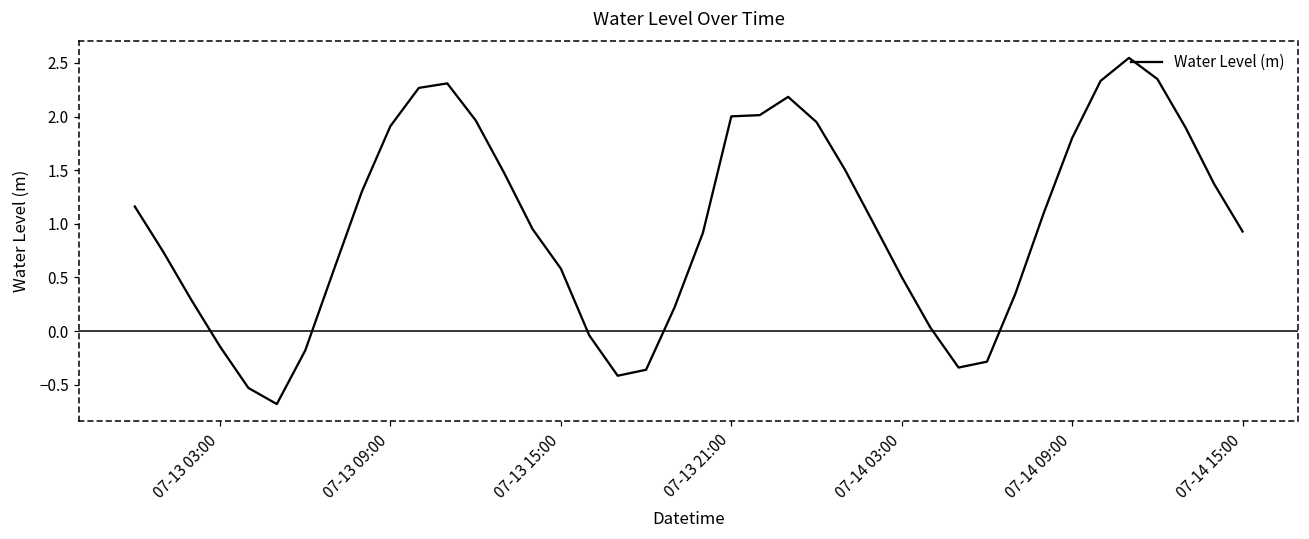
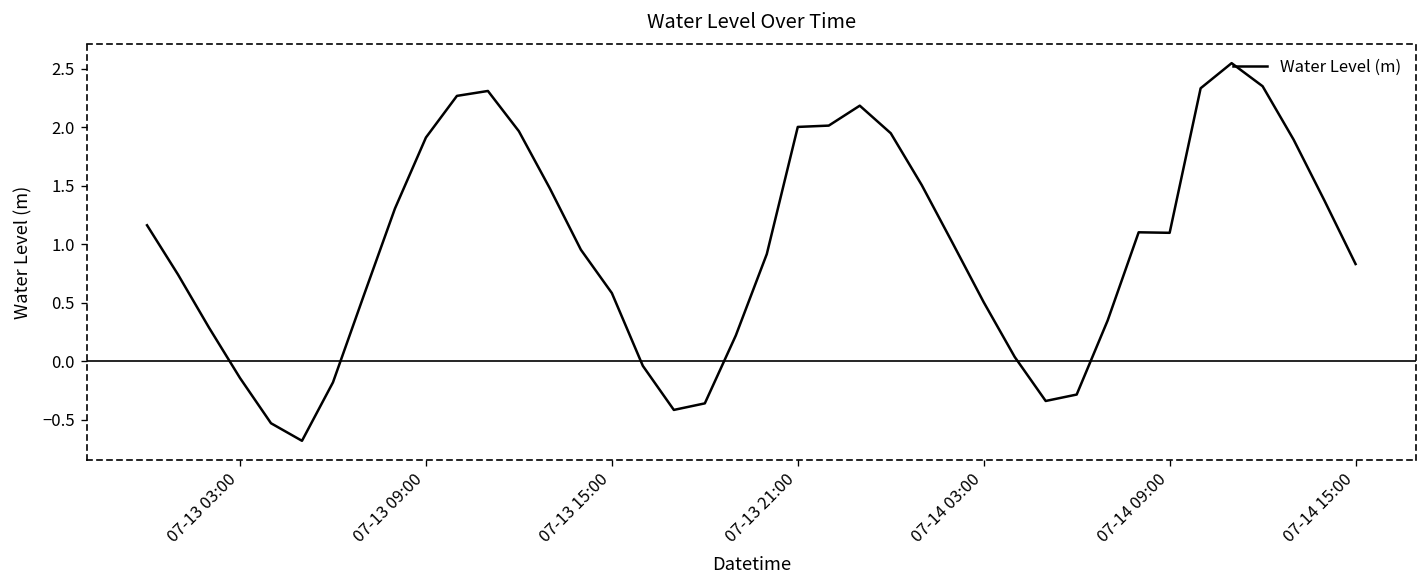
  {
    "07-13 03:00": -0.1,
    "07-13 09:00": 1.9,
    "07-13 15:00": 0.6,
    "07-13 21:00": 2.0,
    "07-14 03:00": 0.5,
-   "07-14 09:00": 1.8,
-   "07-14 15:00": 0.9
+   "07-14 09:00": 1.1,
+   "07-14 15:00": 0.8
  }
